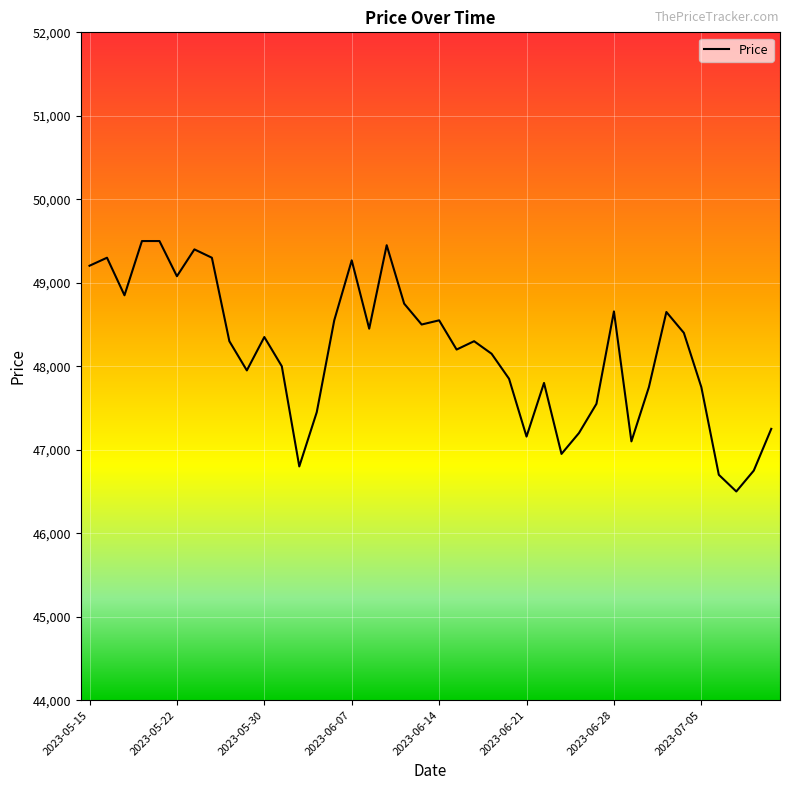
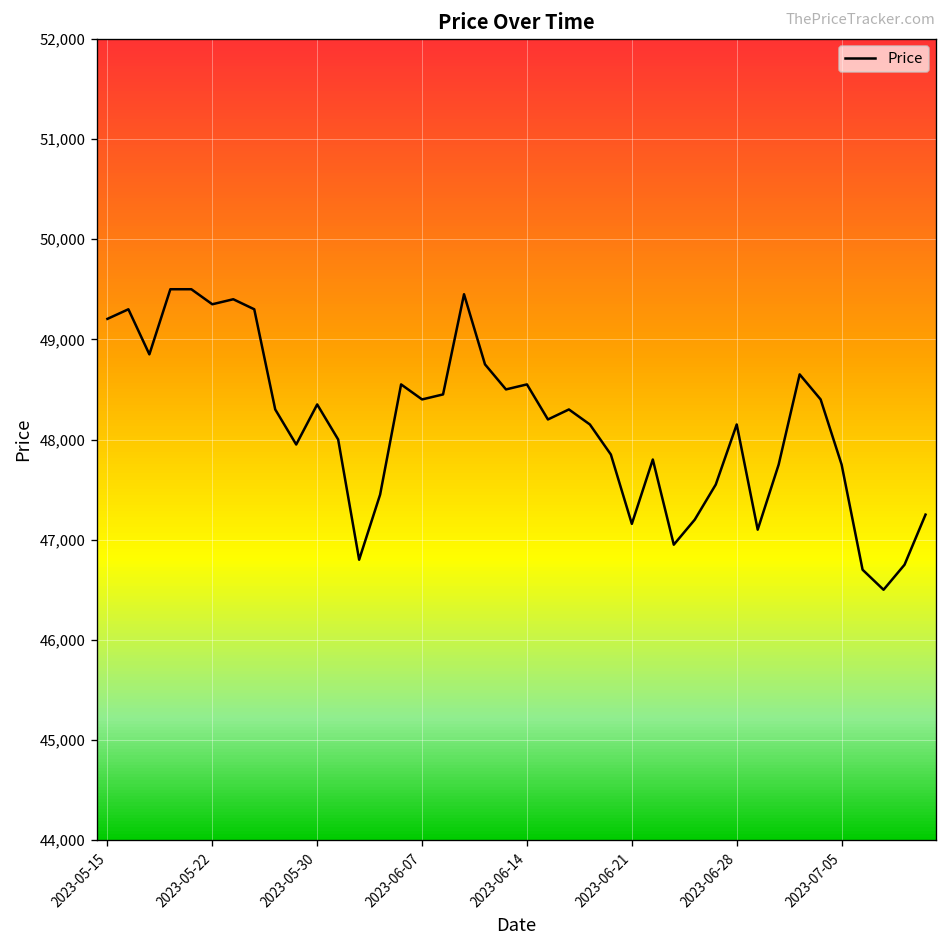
  {
    "2023-05-15": "49,200",
-   "2023-05-22": "49,100",
+   "2023-05-22": "49,400",
    "2023-05-30": "48,400",
-   "2023-06-07": "49,300",
+   "2023-06-07": "48,400",
    "2023-06-14": "48,600",
    "2023-06-21": "47,200",
-   "2023-06-28": "48,700",
+   "2023-06-28": "48,200",
    "2023-07-05": "47,800"
  }
